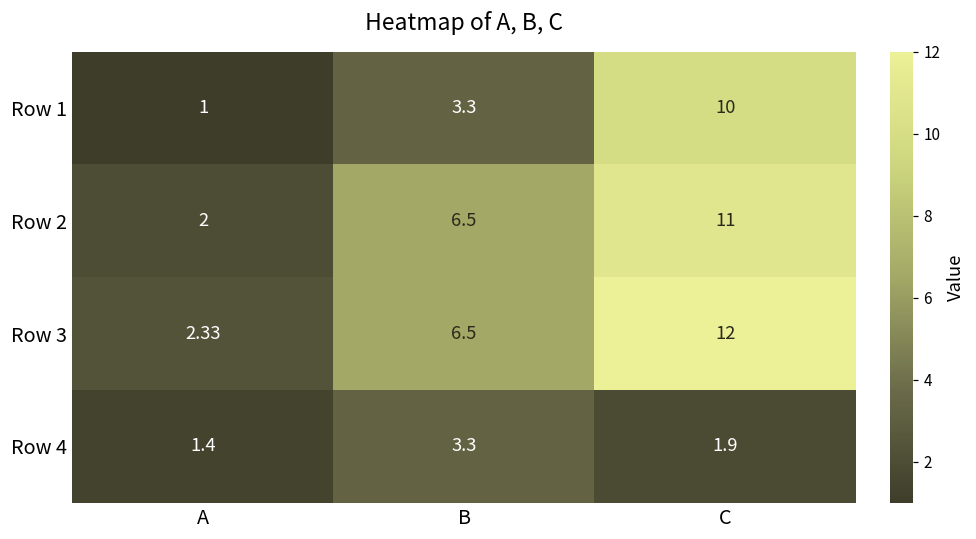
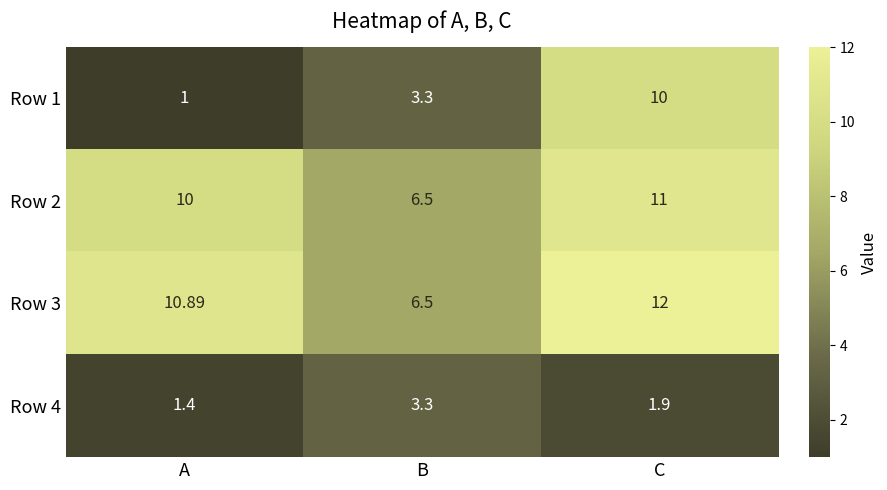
  {
    "Row 1": {
      "A": 1,
      "B": 3.3,
      "C": 10
    },
    "Row 2": {
-     "A": 2,
+     "A": 10,
      "B": 6.5,
      "C": 11
    },
    "Row 3": {
-     "A": 2.33,
+     "A": 10.89,
      "B": 6.5,
      "C": 12
    },
    "Row 4": {
      "A": 1.4,
      "B": 3.3,
      "C": 1.9
    }
  }
